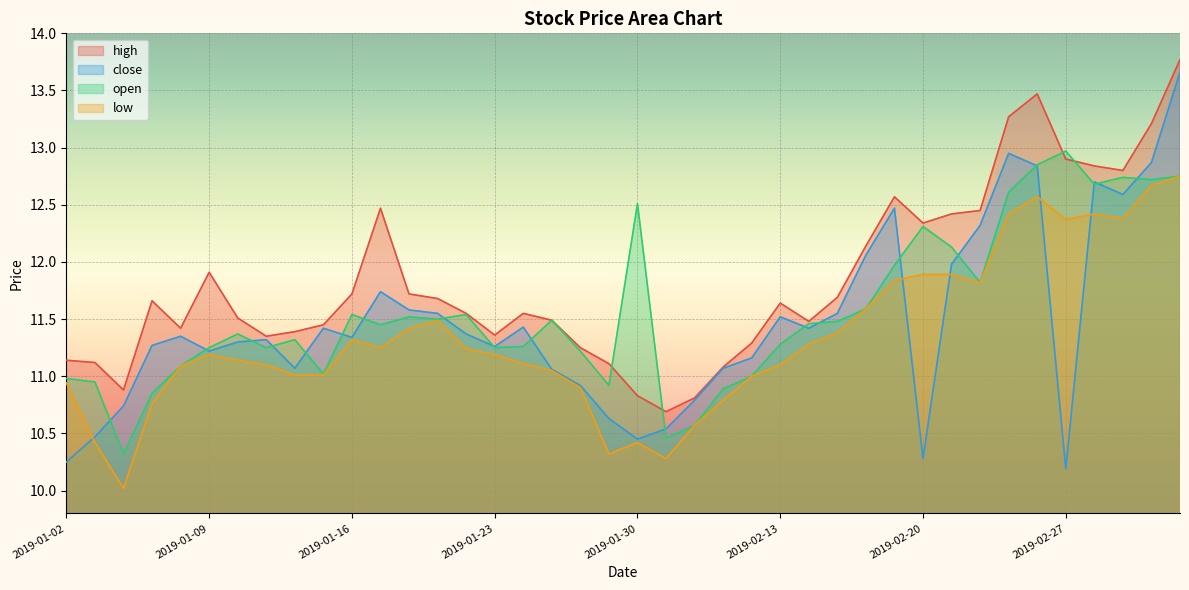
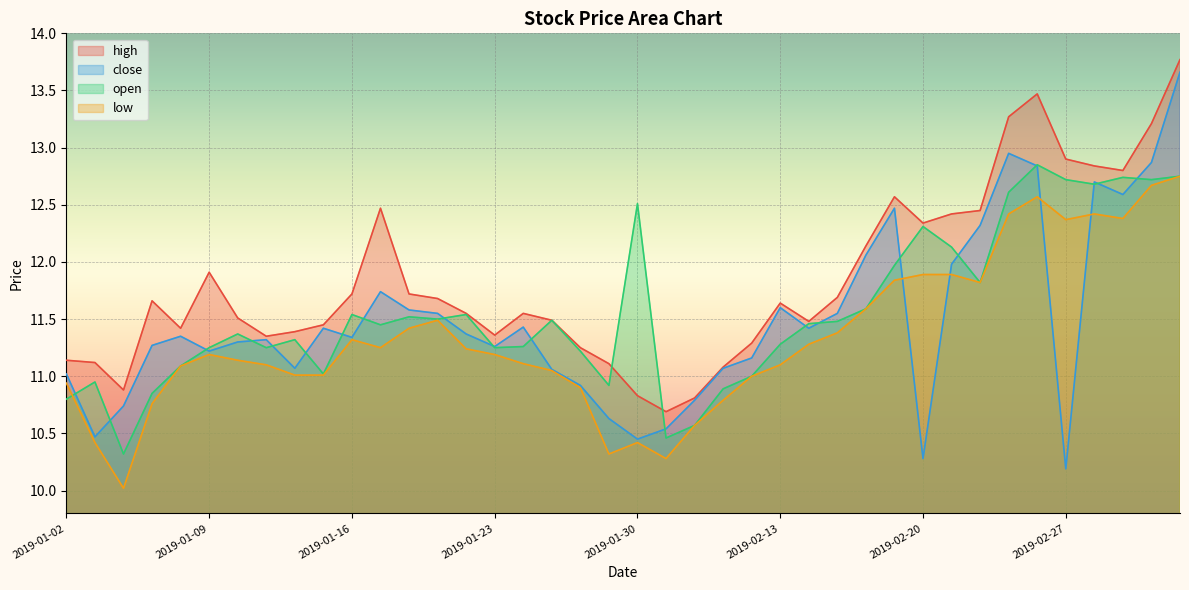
  {
    "close": {
-     "2019-01-02": 10.25,
+     "2019-01-02": 11.02,
      "2019-01-09": 11.22,
      "2019-01-30": 10.45,
-     "2019-02-13": 11.52,
+     "2019-02-13": 11.60,
      "2019-02-20": 10.28,
      "2019-02-27": 10.19
    },
    "open": {
-     "2019-01-02": 10.98,
+     "2019-01-02": 10.80,
      "2019-01-09": 11.25,
      "2019-01-16": 11.54,
      "2019-01-30": 12.51,
      "2019-02-13": 11.28,
      "2019-02-20": 12.31,
-     "2019-02-27": 12.97
+     "2019-02-27": 12.72
    }
  }
